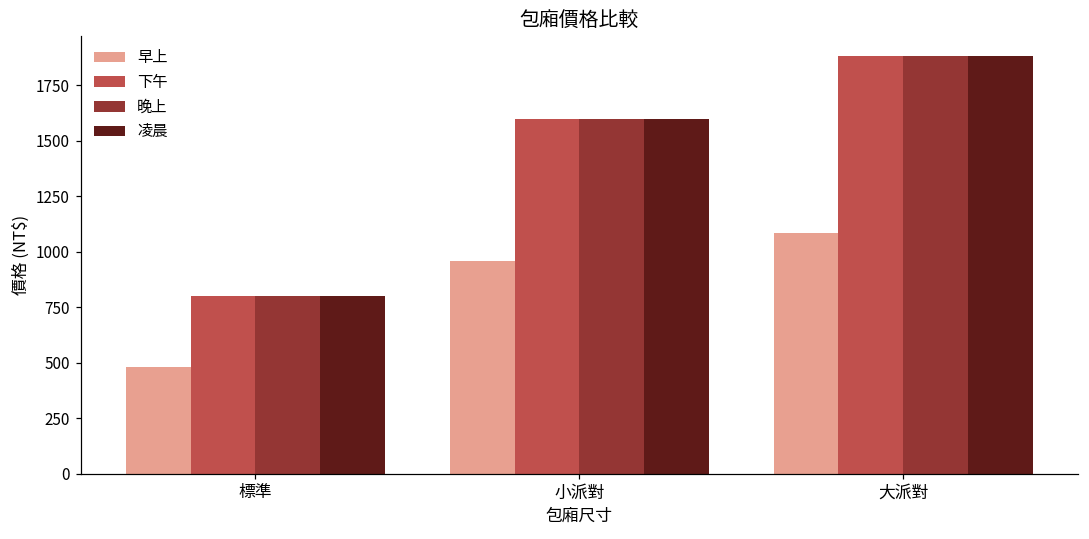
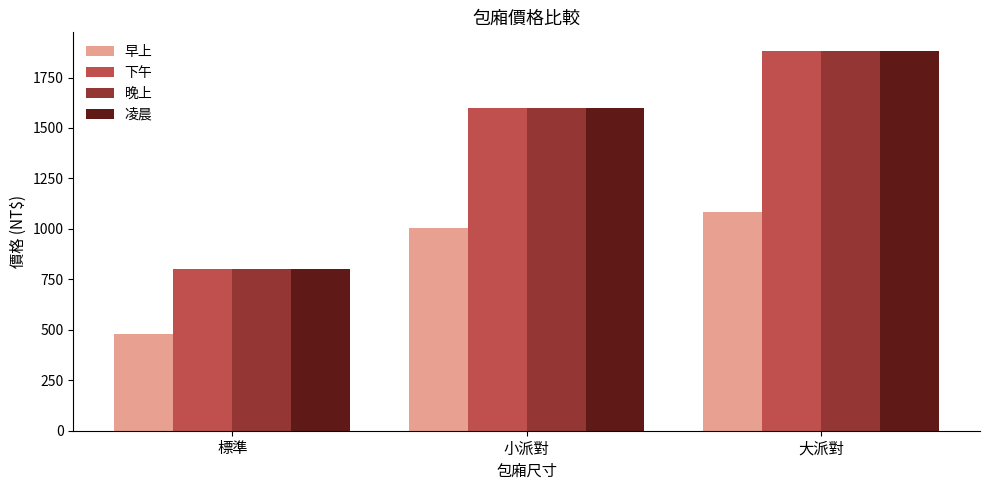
  {
    "早上": {
      "標準": 480,
-     "小派對": 960,
+     "小派對": 1010,
      "大派對": 1080
    },
    "凌晨": {
      "標準": 800,
      "小派對": 1600,
      "大派對": 1880
    }
  }
